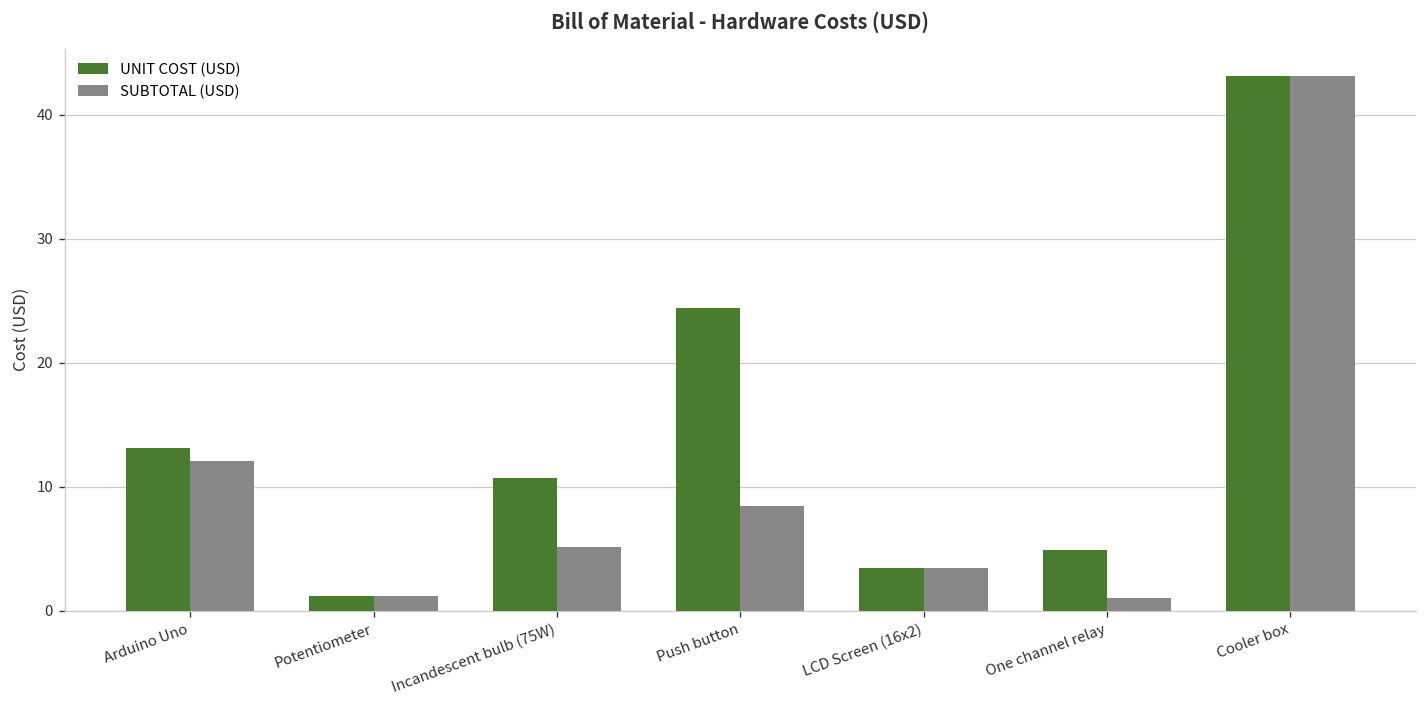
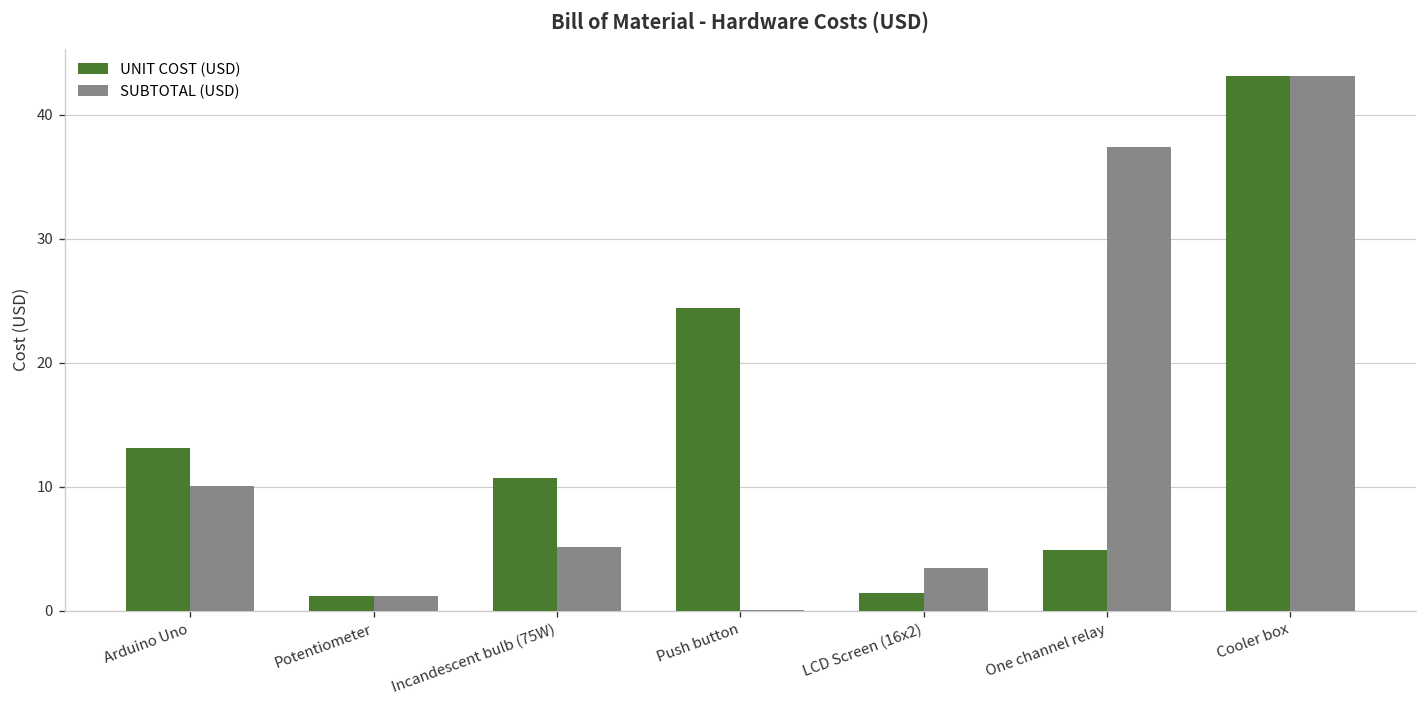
  {
    "UNIT COST (USD)": {
      "Arduino Uno": 13.1,
      "Potentiometer": 1.2,
      "Incandescent bulb (75W)": 10.7,
      "Push button": 24.4,
-     "LCD Screen (16x2)": 3.5,
+     "LCD Screen (16x2)": 1.5,
      "One channel relay": 4.9,
      "Cooler box": 43.2
    },
    "SUBTOTAL (USD)": {
-     "Arduino Uno": 12.1,
+     "Arduino Uno": 10.1,
      "Potentiometer": 1.2,
      "Incandescent bulb (75W)": 5.2,
-     "Push button": 8.4,
+     "Push button": 0.1,
      "LCD Screen (16x2)": 3.5,
-     "One channel relay": 1.0,
+     "One channel relay": 37.4,
      "Cooler box": 43.2
    }
  }
